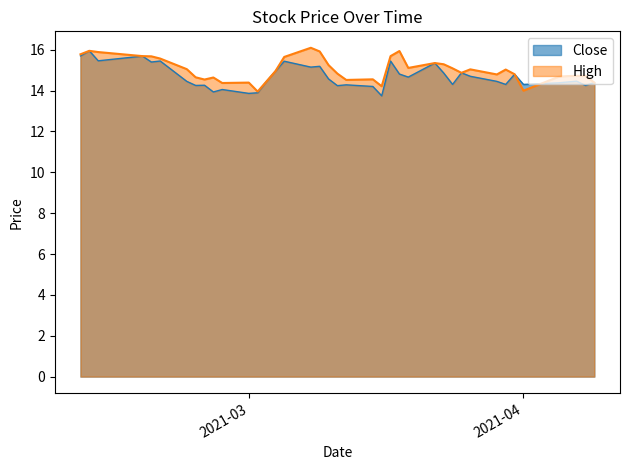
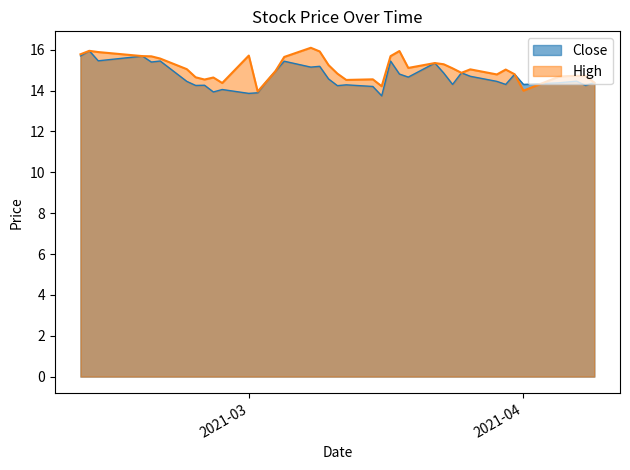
  {
    "Close": {
      "2021-03": 13.9,
      "2021-04": 14.3
    },
    "High": {
-     "2021-03": 14.4,
+     "2021-03": 15.7,
      "2021-04": 14.0
    }
  }
